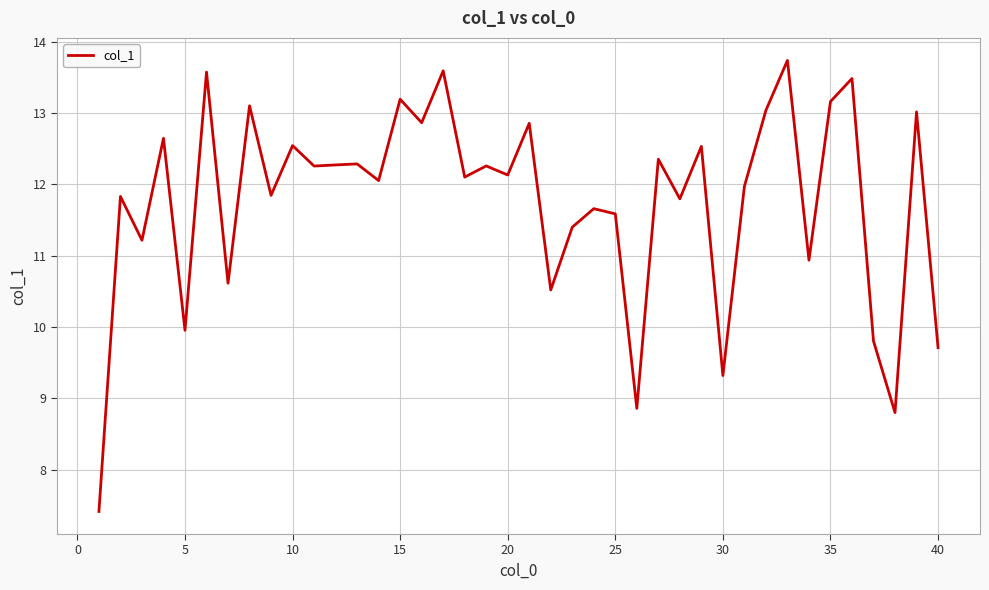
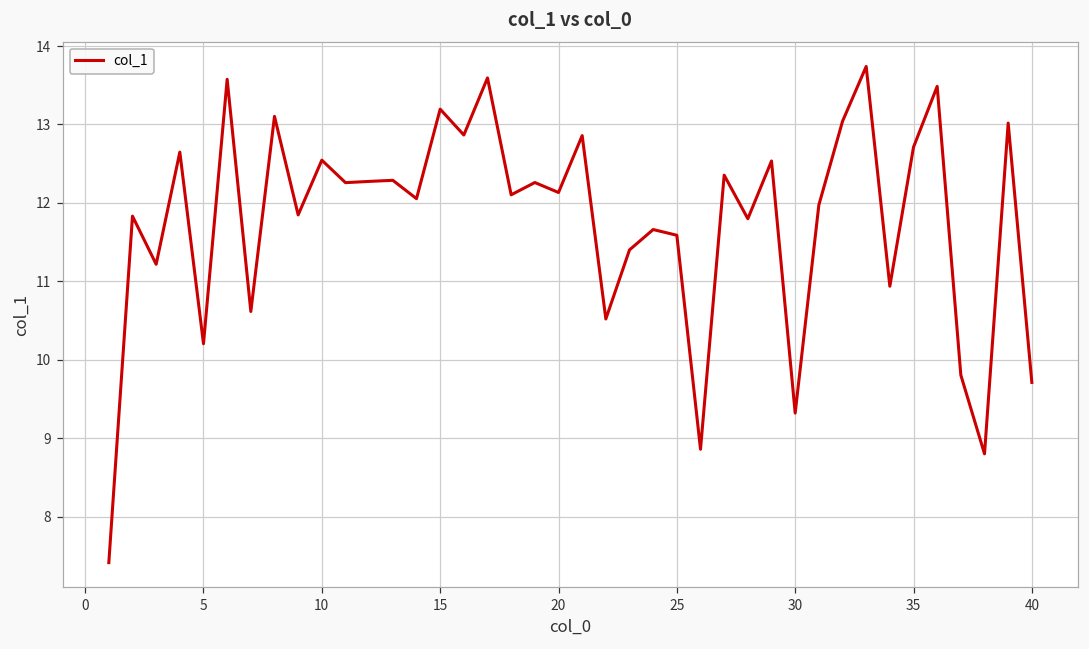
  {
-   "5": 10.0,
+   "5": 10.2,
    "10": 12.5,
    "15": 13.2,
    "20": 12.1,
    "25": 11.6,
    "30": 9.3,
-   "35": 13.2,
+   "35": 12.7,
    "40": 9.7
  }
